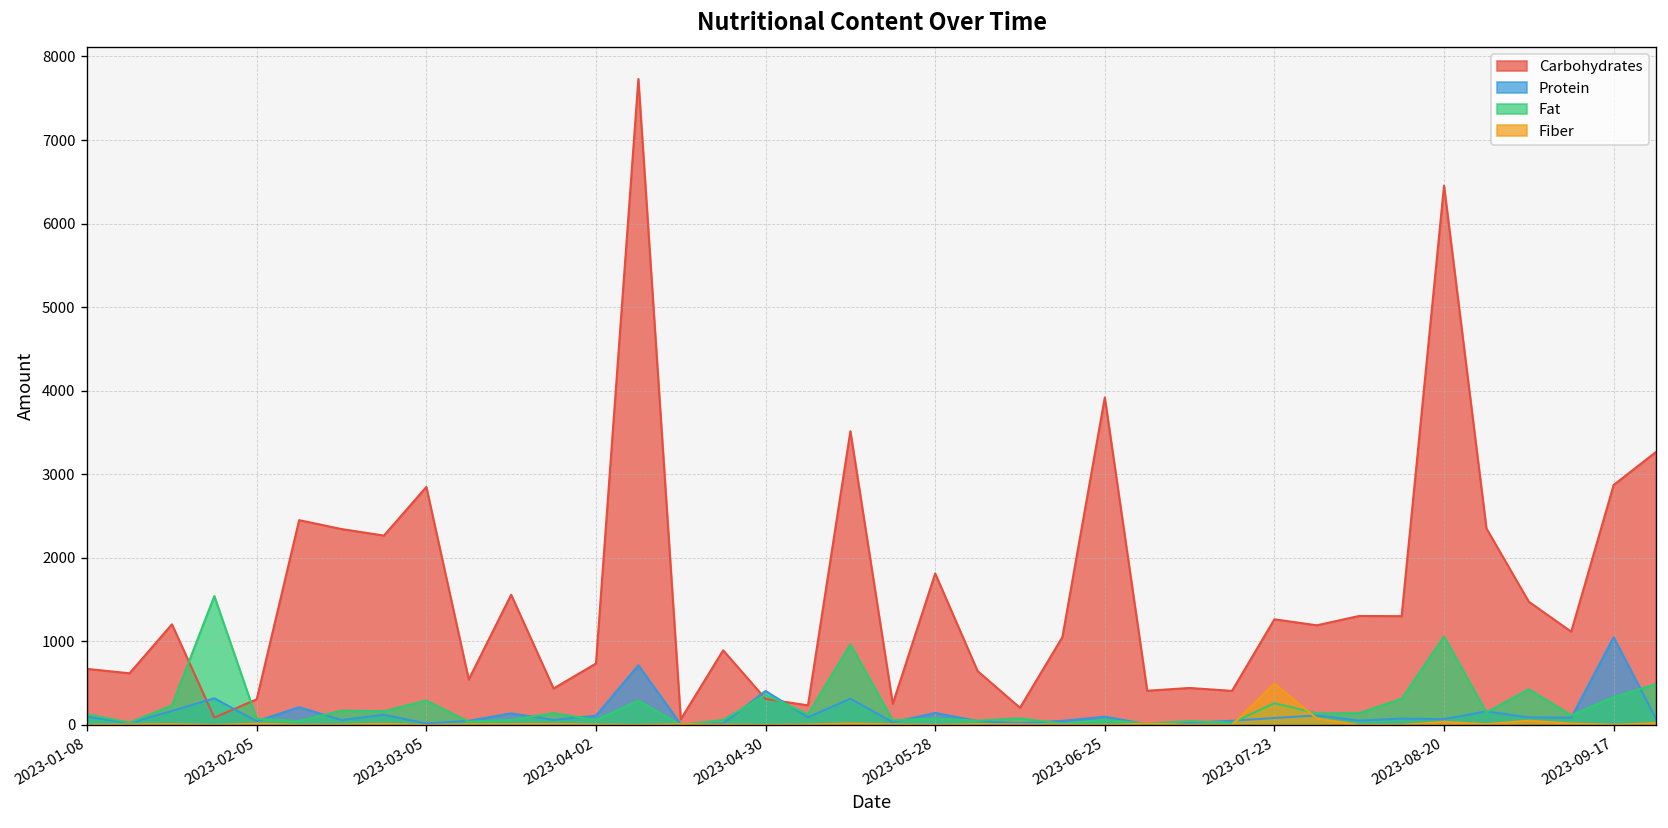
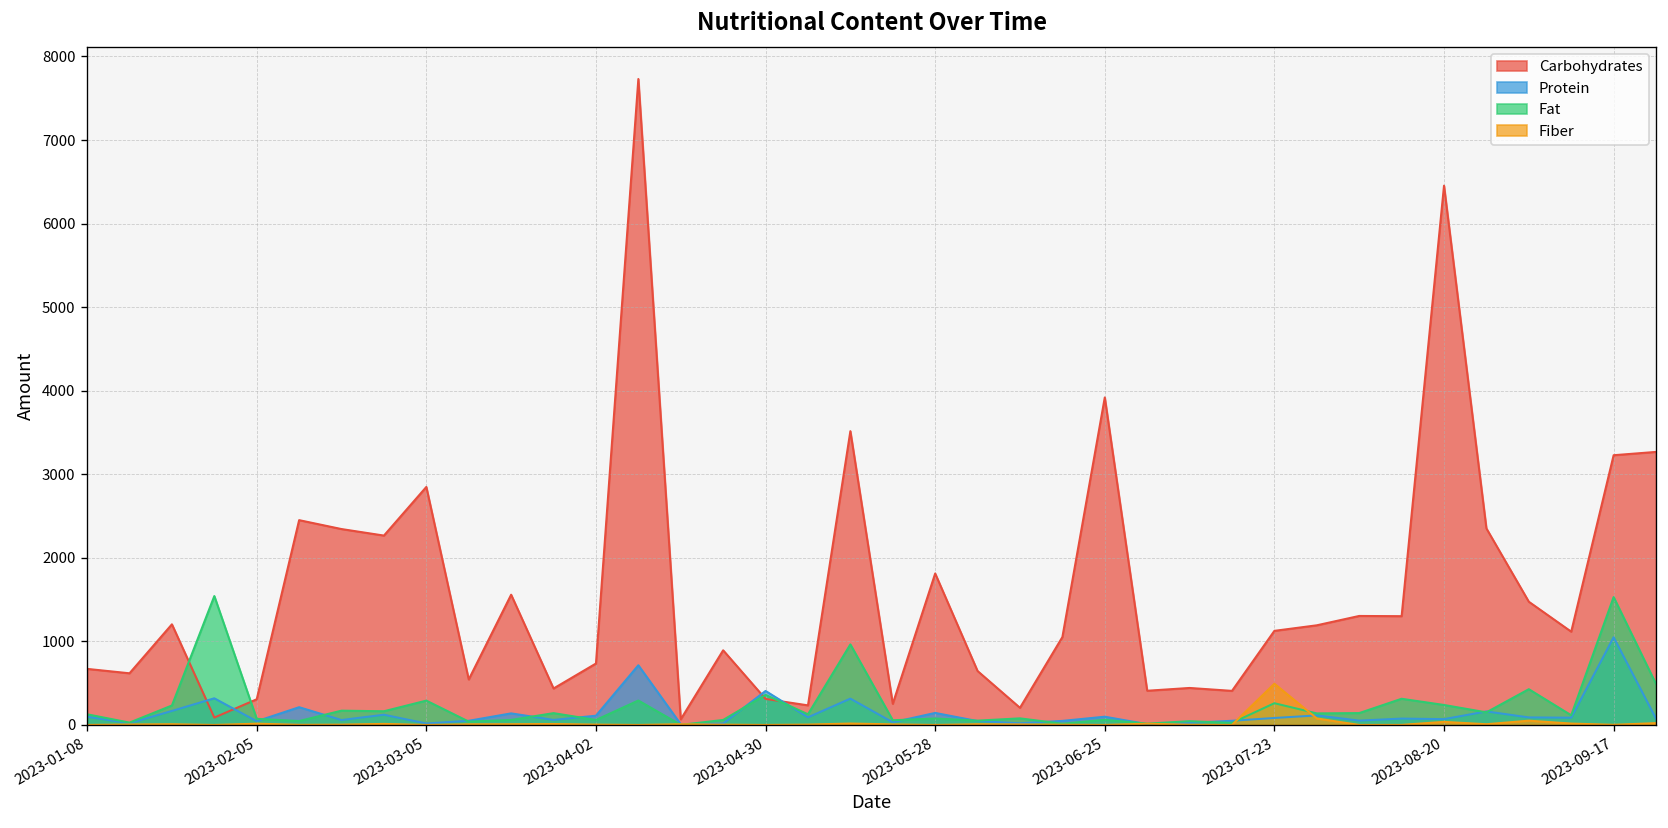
  {
    "Carbohydrates": {
      "2023-01-08": 700,
      "2023-02-05": 300,
      "2023-03-05": 2800,
      "2023-04-02": 700,
      "2023-04-30": 300,
      "2023-05-28": 1800,
      "2023-06-25": 3900,
-     "2023-07-23": 1300,
+     "2023-07-23": 1100,
      "2023-08-20": 6500,
-     "2023-09-17": 2900
+     "2023-09-17": 3200
    },
    "Protein": {
      "2023-04-02": 100,
      "2023-04-30": 400,
      "2023-05-28": 100,
      "2023-06-25": 100,
      "2023-07-23": 100,
      "2023-09-17": 1000
    },
    "Fat": {
      "2023-03-05": 300,
      "2023-04-02": 100,
      "2023-04-30": 400,
      "2023-05-28": 100,
      "2023-06-25": 100,
      "2023-07-23": 300,
-     "2023-08-20": 1100,
-     "2023-09-17": 300
+     "2023-08-20": 200,
+     "2023-09-17": 1500
    },
    "Fiber": {
      "2023-01-08": 0,
      "2023-04-02": 0,
      "2023-04-30": 0,
      "2023-05-28": 0,
      "2023-06-25": 0,
      "2023-07-23": 500,
      "2023-09-17": 0
    }
  }
